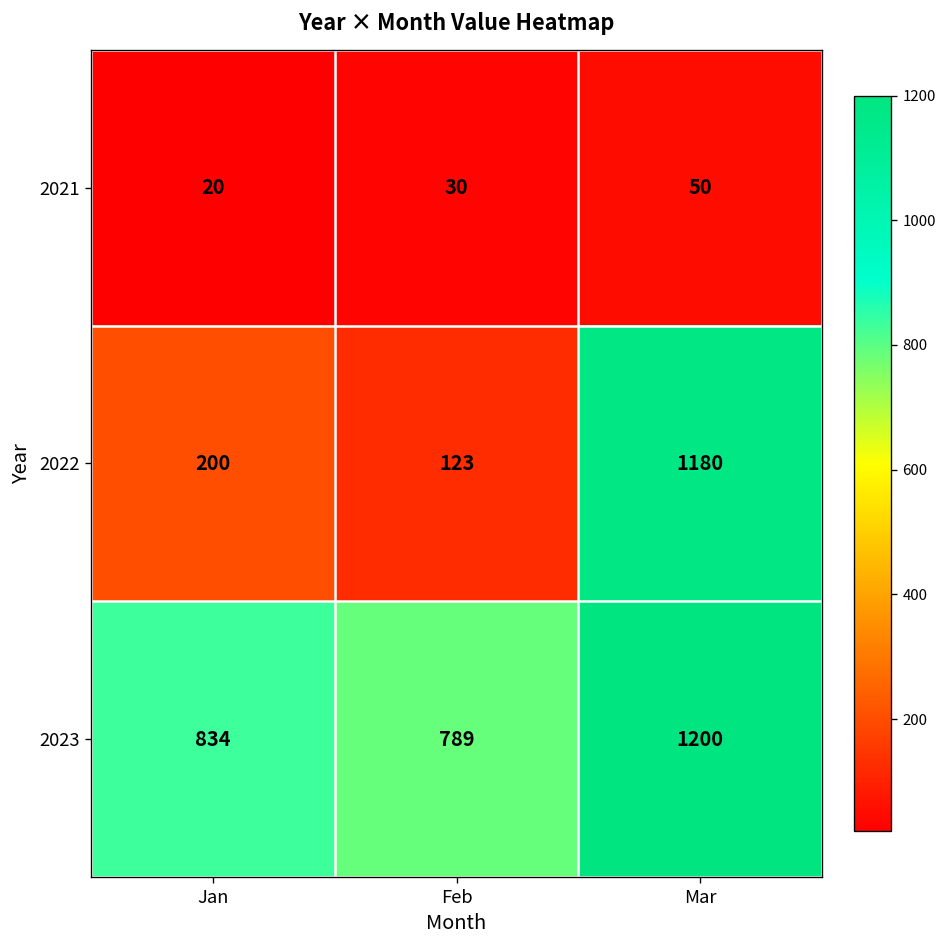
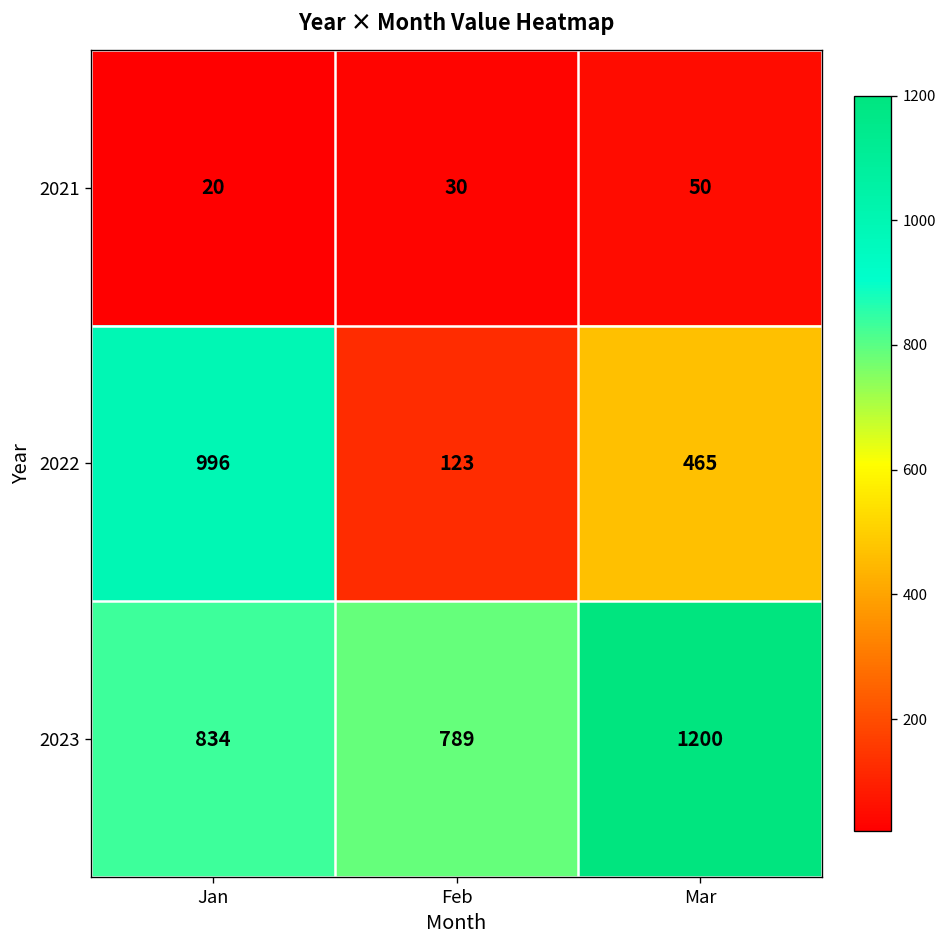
  {
    "2021": {
      "Jan": 20,
      "Feb": 30,
      "Mar": 50
    },
    "2022": {
-     "Jan": 200,
+     "Jan": 996,
      "Feb": 123,
-     "Mar": 1180
+     "Mar": 465
    },
    "2023": {
      "Jan": 834,
      "Feb": 789,
      "Mar": 1200
    }
  }
